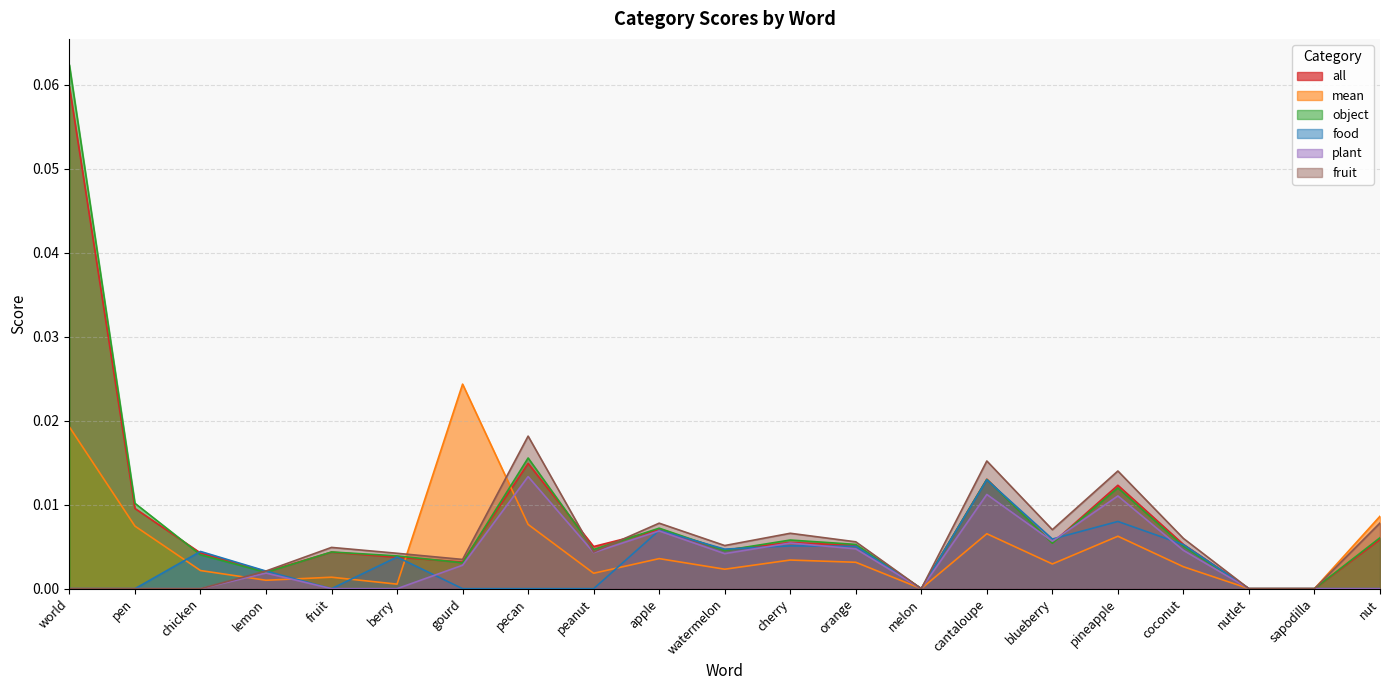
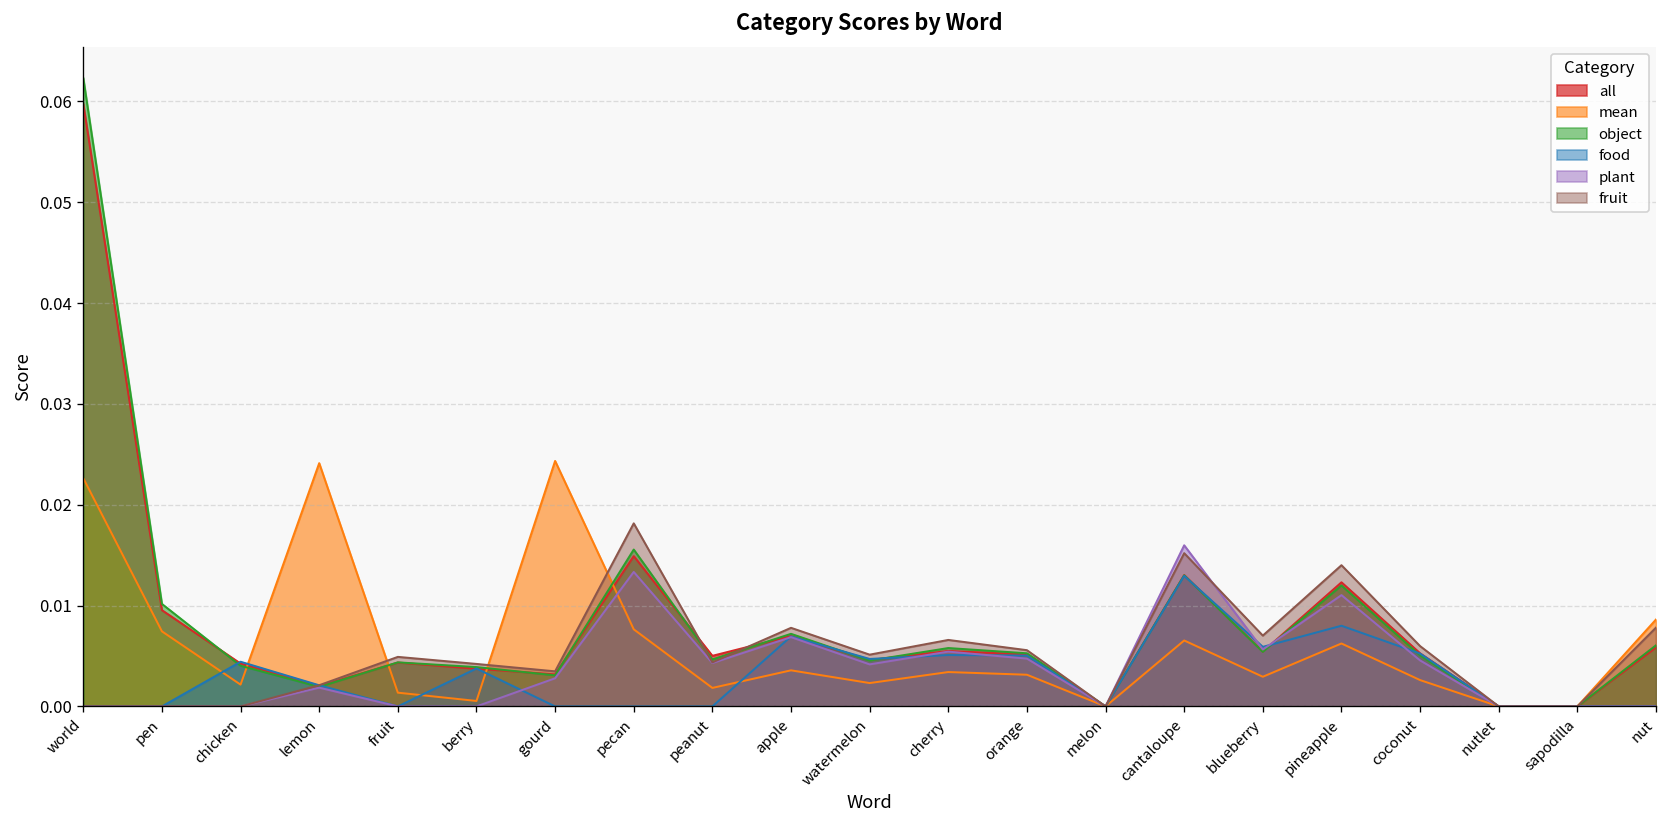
  {
    "all": {
      "world": 0.060,
      "pen": 0.010,
      "pecan": 0.015,
      "peanut": 0.005,
      "pineapple": 0.012
    },
    "mean": {
-     "world": 0.019,
+     "world": 0.023,
      "pen": 0.007,
      "chicken": 0.002,
-     "lemon": 0.001,
+     "lemon": 0.024,
      "fruit": 0.001,
      "berry": 0.001,
      "gourd": 0.024,
      "pecan": 0.008,
      "peanut": 0.002,
      "apple": 0.004,
      "watermelon": 0.002,
      "cherry": 0.003,
      "orange": 0.003,
      "cantaloupe": 0.007,
      "blueberry": 0.003,
      "pineapple": 0.006,
      "coconut": 0.003,
      "nut": 0.009
    },
    "object": {
      "world": 0.062,
      "pen": 0.010,
      "pecan": 0.016,
      "pineapple": 0.012
    },
    "food": {
      "gourd": 0.000,
      "pecan": 0.000,
      "peanut": 0.000,
      "cherry": 0.005,
      "pineapple": 0.008
    },
    "plant": {
      "berry": 0.000,
      "pecan": 0.013,
      "watermelon": 0.004,
-     "cantaloupe": 0.011,
+     "cantaloupe": 0.016,
      "pineapple": 0.011,
      "coconut": 0.005
    },
    "fruit": {
      "fruit": 0.005,
      "berry": 0.004,
      "gourd": 0.003,
      "pecan": 0.018,
      "apple": 0.008,
      "watermelon": 0.005,
      "cherry": 0.007,
      "orange": 0.006,
      "cantaloupe": 0.015,
      "blueberry": 0.007,
      "pineapple": 0.014,
      "coconut": 0.006,
      "nut": 0.008
    }
  }
